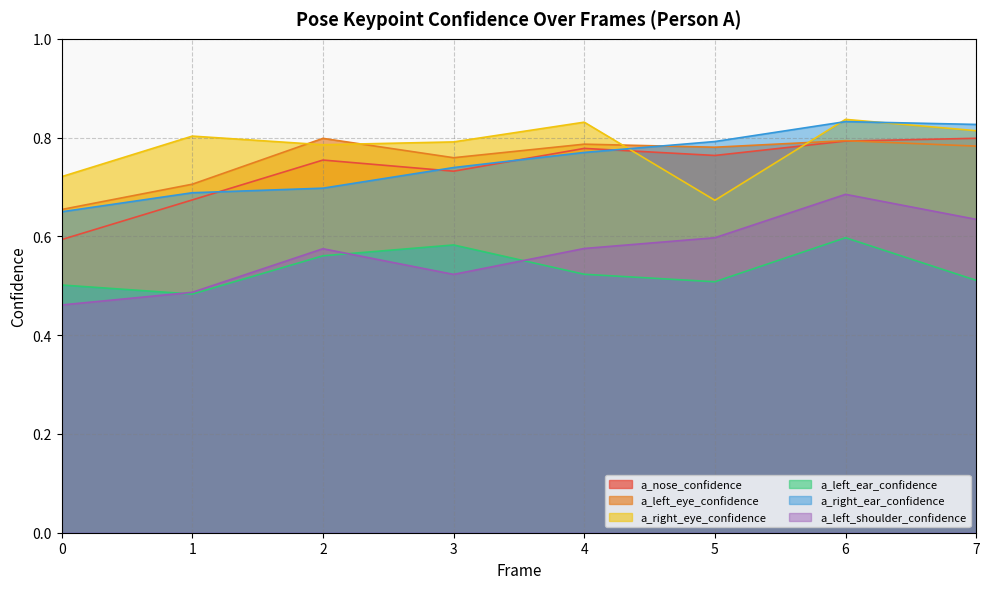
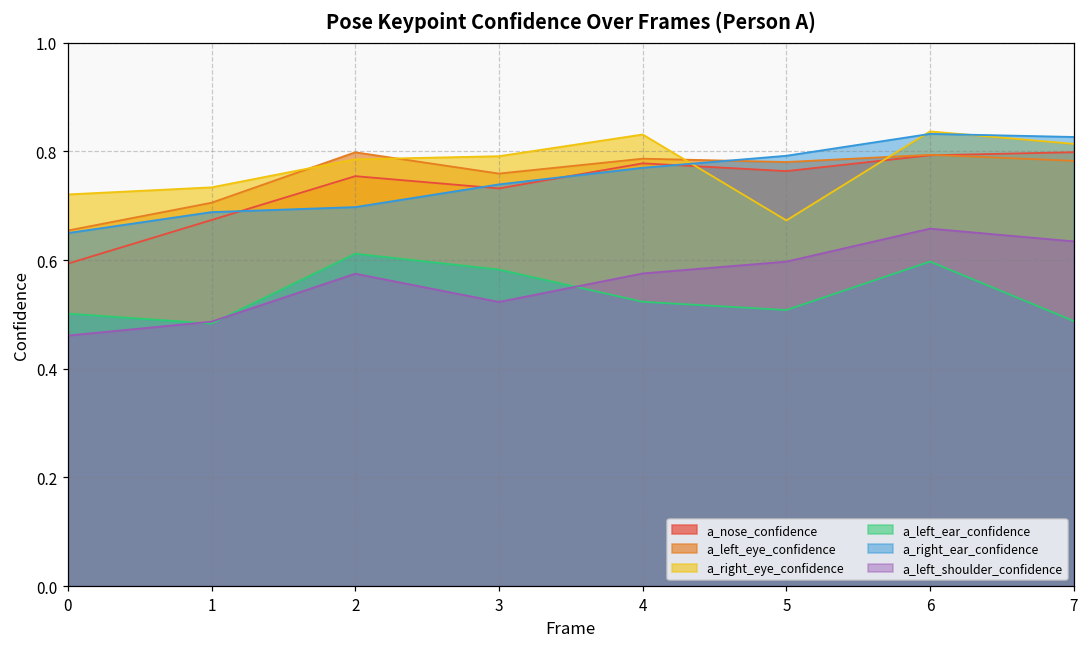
  {
    "a_right_eye_confidence": {
      "0": 0.72,
-     "1": 0.80,
+     "1": 0.73,
      "2": 0.79,
      "3": 0.79,
      "4": 0.83,
      "5": 0.67,
      "7": 0.81
    },
    "a_left_ear_confidence": {
      "0": 0.50,
-     "2": 0.56,
+     "2": 0.61,
      "3": 0.58,
      "4": 0.52,
      "5": 0.51,
      "6": 0.60,
-     "7": 0.51
+     "7": 0.49
    },
    "a_right_ear_confidence": {
      "1": 0.69,
      "2": 0.70,
      "3": 0.74,
      "4": 0.77,
      "5": 0.79,
      "7": 0.83
    },
    "a_left_shoulder_confidence": {
      "0": 0.46,
      "2": 0.58,
      "3": 0.52,
      "4": 0.58,
      "5": 0.60,
-     "6": 0.69,
+     "6": 0.66,
      "7": 0.63
    }
  }
